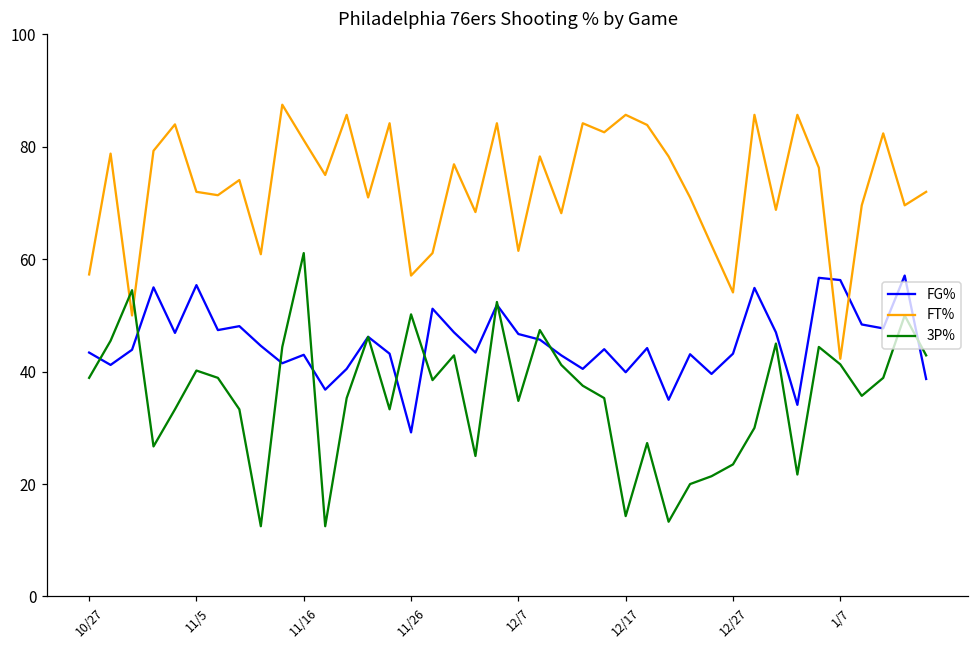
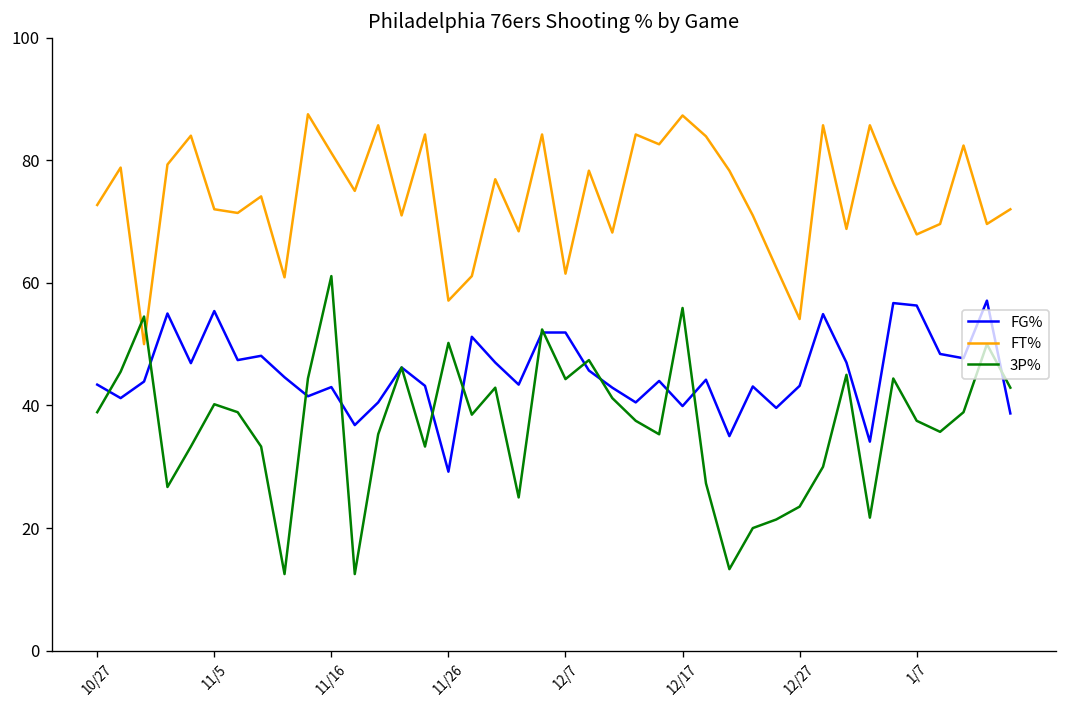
  {
    "FG%": {
      "10/27": 43,
      "11/5": 55,
      "11/16": 43,
      "11/26": 29,
-     "12/7": 47,
+     "12/7": 52,
      "12/17": 40,
      "12/27": 43,
      "1/7": 56
    },
    "FT%": {
-     "10/27": 57,
+     "10/27": 73,
      "11/5": 72,
      "11/16": 81,
      "11/26": 57,
      "12/7": 62,
-     "12/17": 86,
+     "12/17": 87,
      "12/27": 54,
-     "1/7": 42
+     "1/7": 68
    },
    "3P%": {
      "10/27": 39,
      "11/5": 40,
      "11/16": 61,
      "11/26": 50,
-     "12/7": 35,
-     "12/17": 14,
+     "12/7": 44,
+     "12/17": 56,
      "12/27": 24,
-     "1/7": 41
+     "1/7": 38
    }
  }
